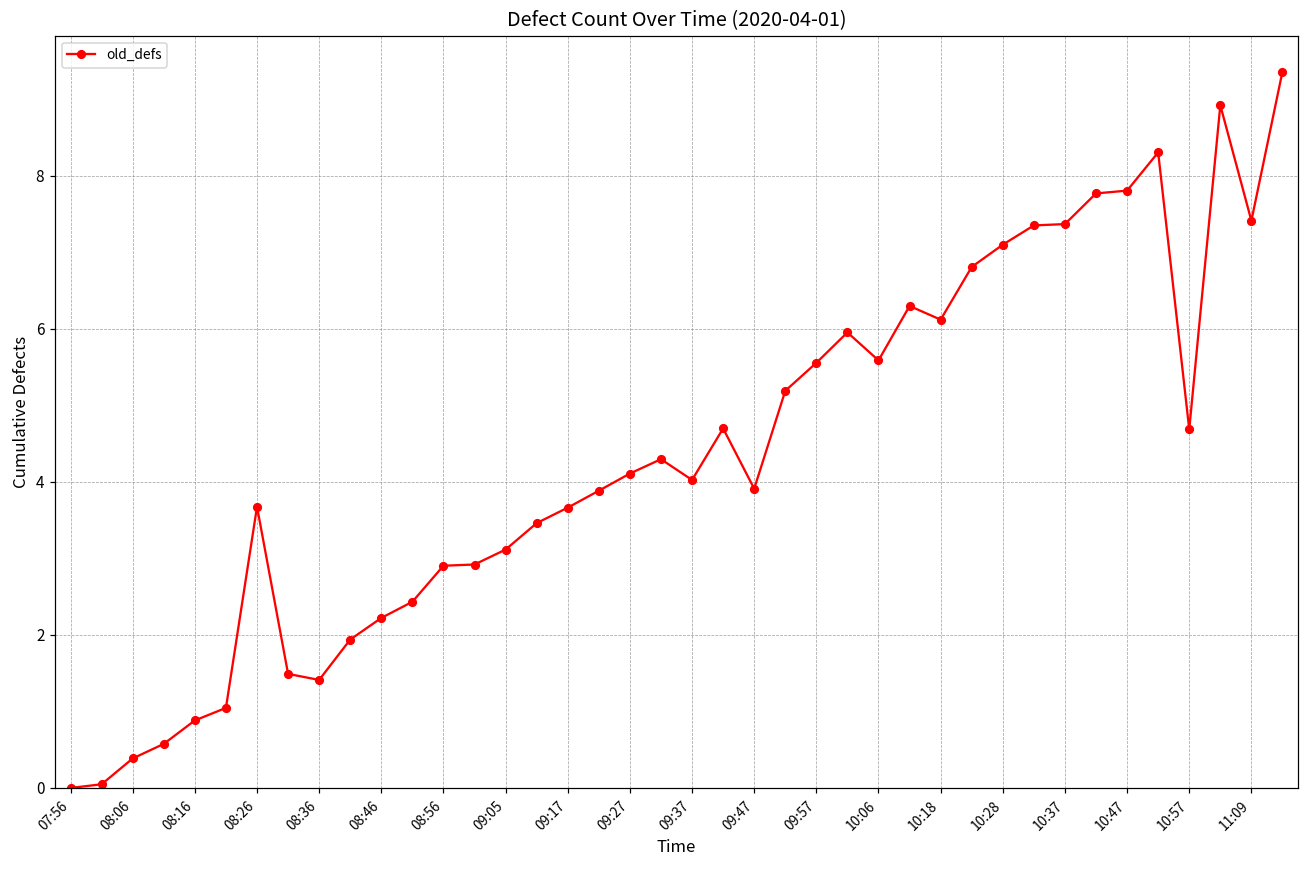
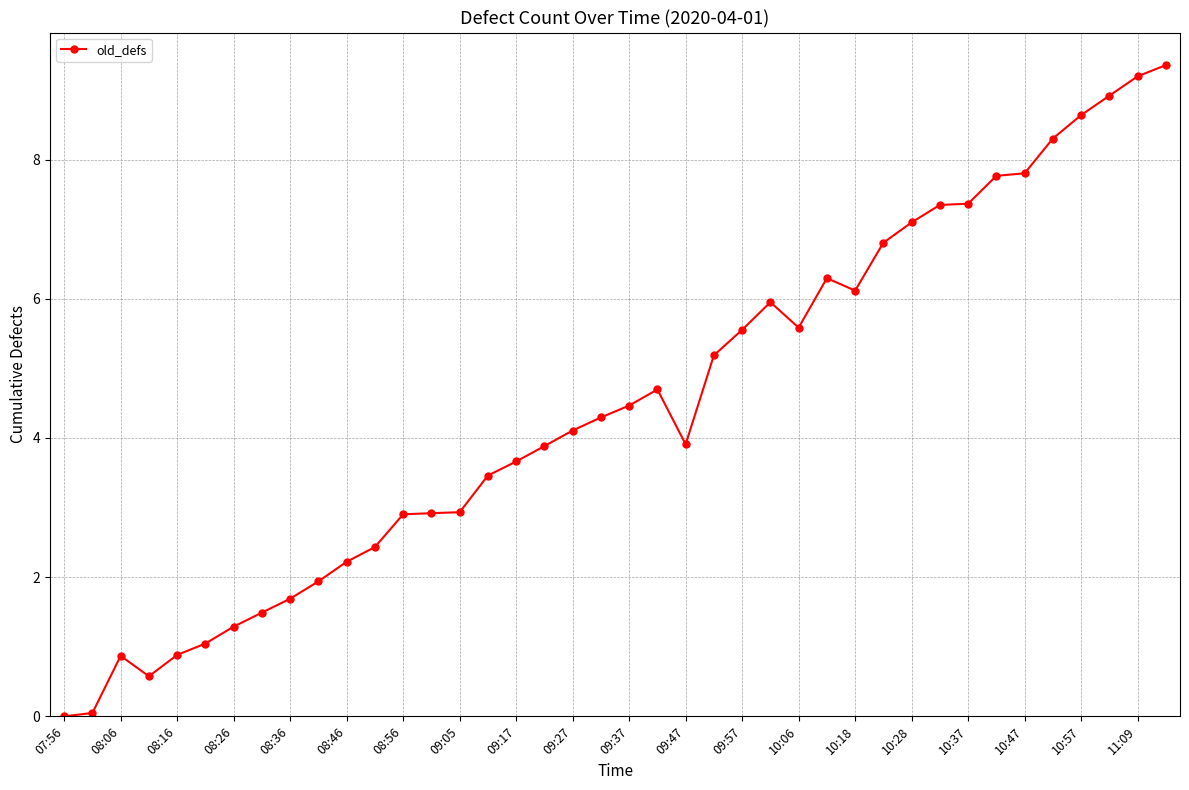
  {
    "07:56": 0.0,
-   "08:06": 0.4,
+   "08:06": 0.9,
    "08:16": 0.9,
-   "08:26": 3.7,
-   "08:36": 1.4,
+   "08:26": 1.3,
+   "08:36": 1.7,
    "08:46": 2.2,
    "08:56": 2.9,
-   "09:05": 3.1,
+   "09:05": 2.9,
    "09:17": 3.7,
    "09:27": 4.1,
-   "09:37": 4.0,
+   "09:37": 4.5,
    "09:47": 3.9,
    "09:57": 5.6,
    "10:06": 5.6,
    "10:18": 6.1,
    "10:28": 7.1,
    "10:37": 7.4,
    "10:47": 7.8,
-   "10:57": 4.7,
-   "11:09": 7.4
+   "10:57": 8.6,
+   "11:09": 9.2
  }
